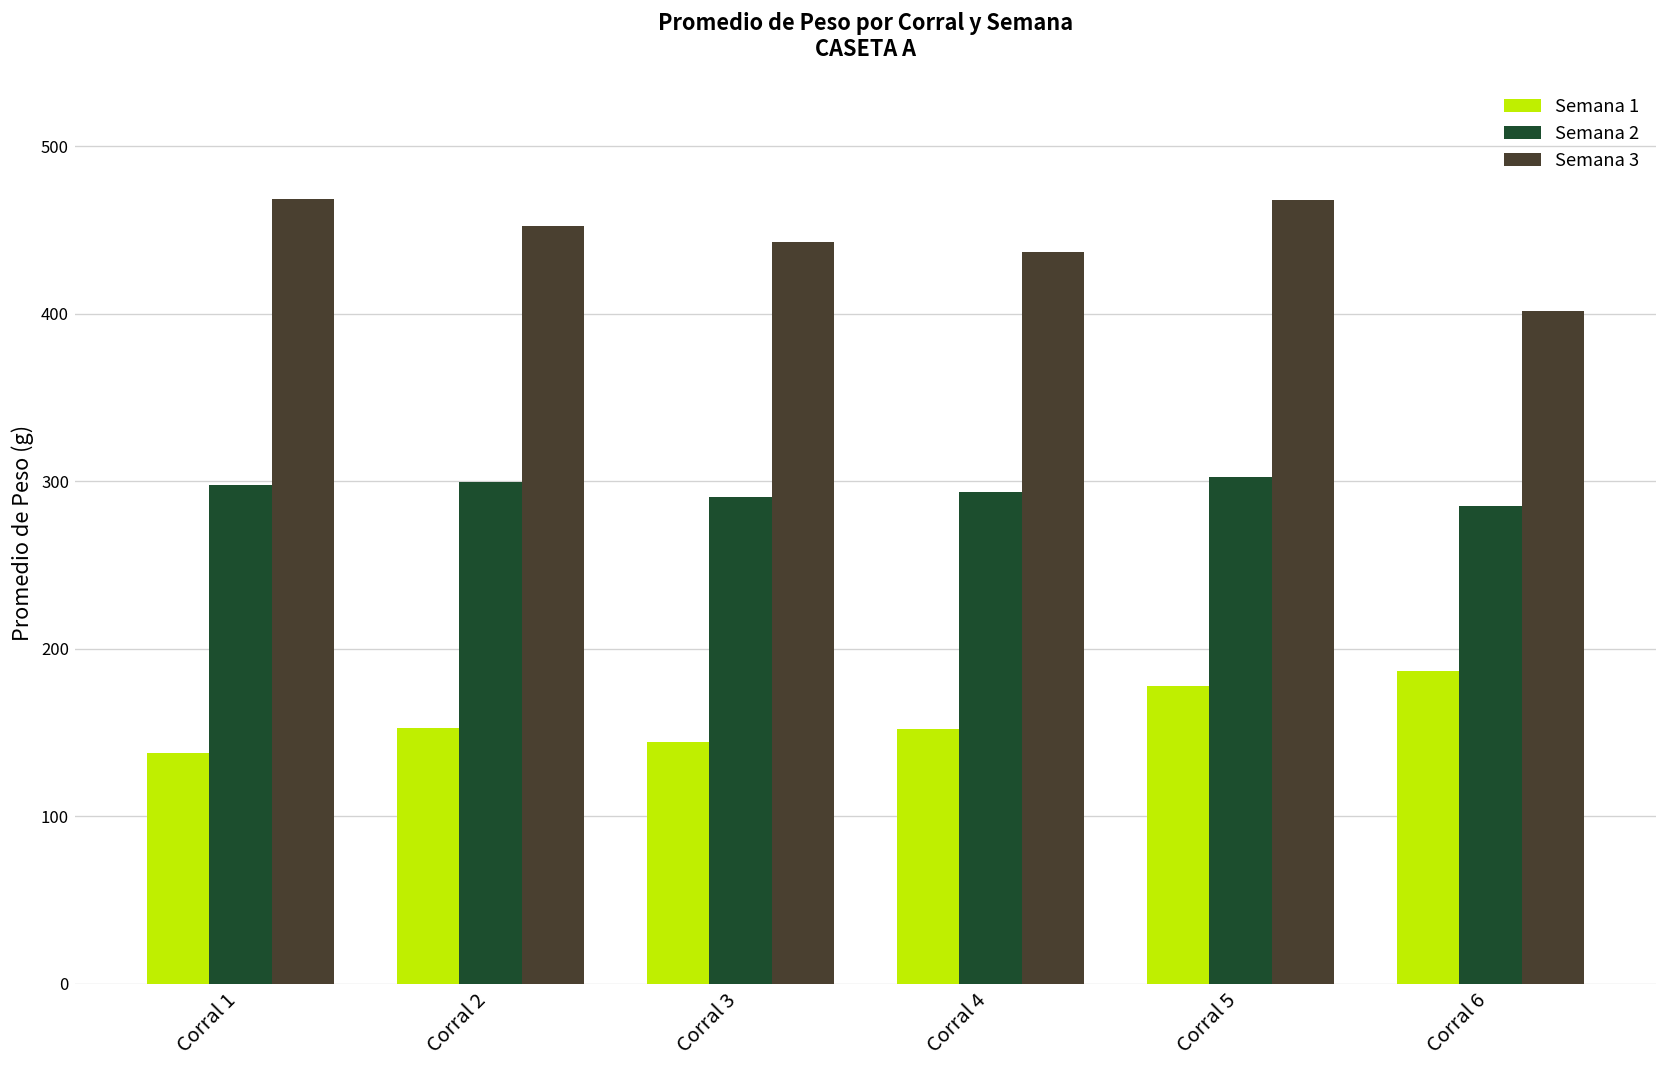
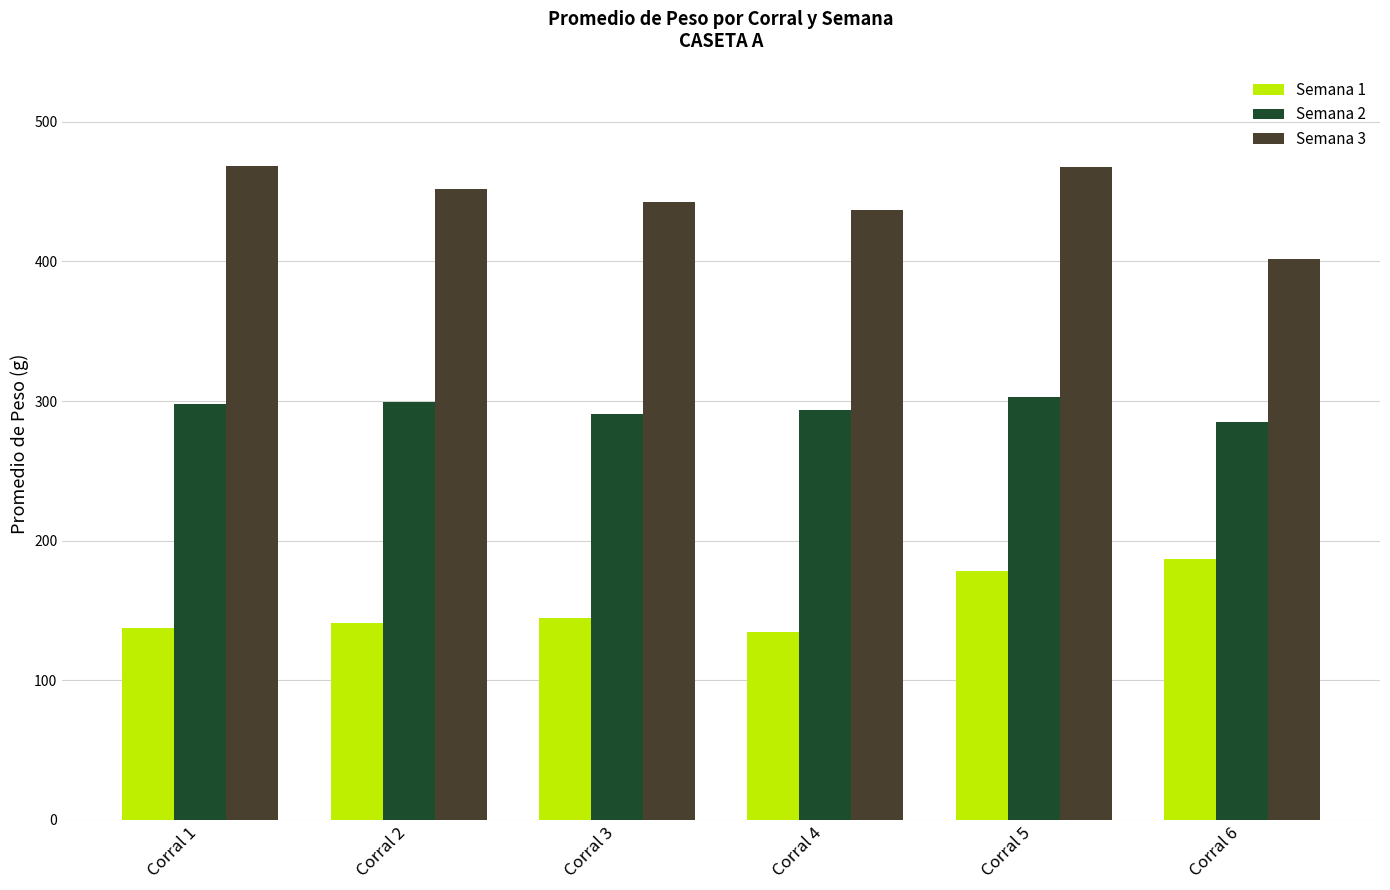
  {
    "Semana 1": {
      "Corral 1": 138,
-     "Corral 2": 153,
+     "Corral 2": 141,
      "Corral 3": 145,
-     "Corral 4": 152,
+     "Corral 4": 134,
      "Corral 5": 178,
      "Corral 6": 187
    }
  }
